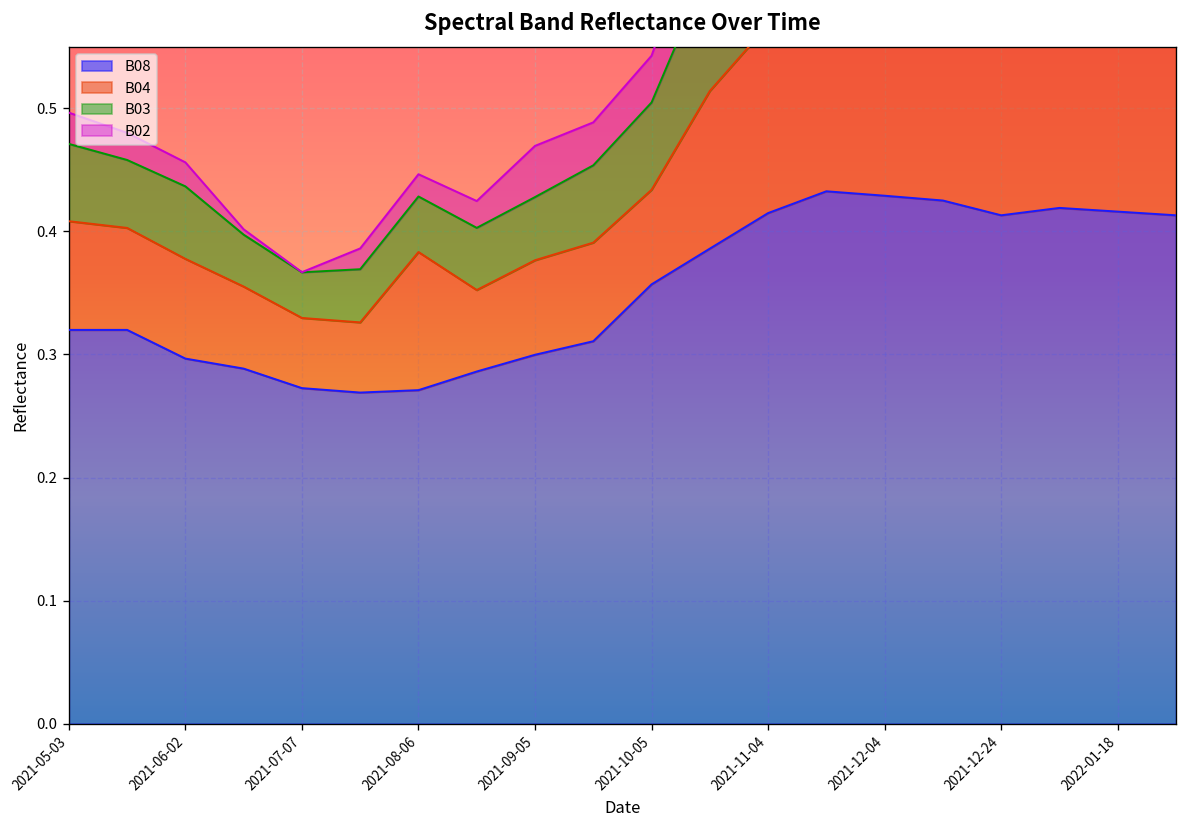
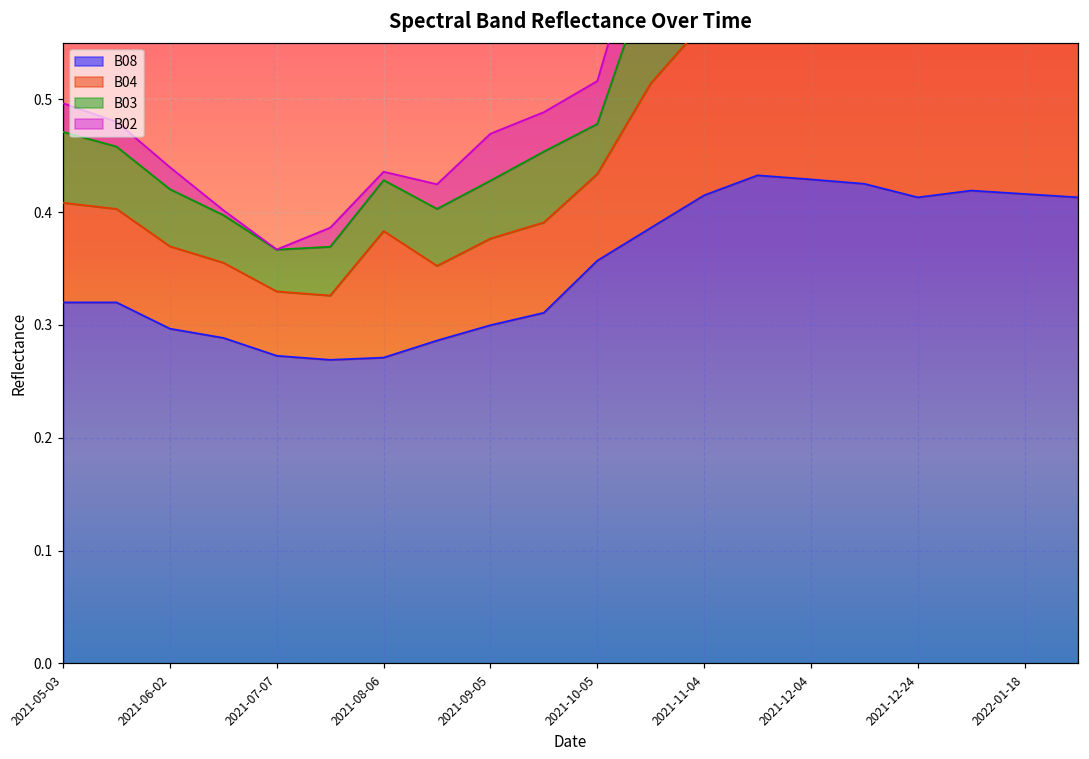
  {
    "B08": {
      "2021-05-03": 0.320,
      "2021-06-02": 0.297,
      "2021-07-07": 0.273,
      "2021-08-06": 0.271,
      "2021-09-05": 0.300,
      "2021-10-05": 0.357,
      "2021-11-04": 0.415,
      "2021-12-04": 0.429,
      "2021-12-24": 0.413,
      "2022-01-18": 0.416
    },
    "B04": {
      "2021-05-03": 0.088,
-     "2021-06-02": 0.081,
+     "2021-06-02": 0.073,
      "2021-07-07": 0.057,
      "2021-08-06": 0.112,
      "2021-09-05": 0.077,
      "2021-10-05": 0.077
    },
    "B03": {
      "2021-05-03": 0.063,
-     "2021-06-02": 0.059,
+     "2021-06-02": 0.051,
      "2021-08-06": 0.045,
      "2021-09-05": 0.051,
-     "2021-10-05": 0.071
+     "2021-10-05": 0.044
    },
    "B02": {
      "2021-05-03": 0.025,
      "2021-06-02": 0.020,
-     "2021-08-06": 0.018,
+     "2021-08-06": 0.007,
      "2021-09-05": 0.042,
      "2021-10-05": 0.038
    }
  }
